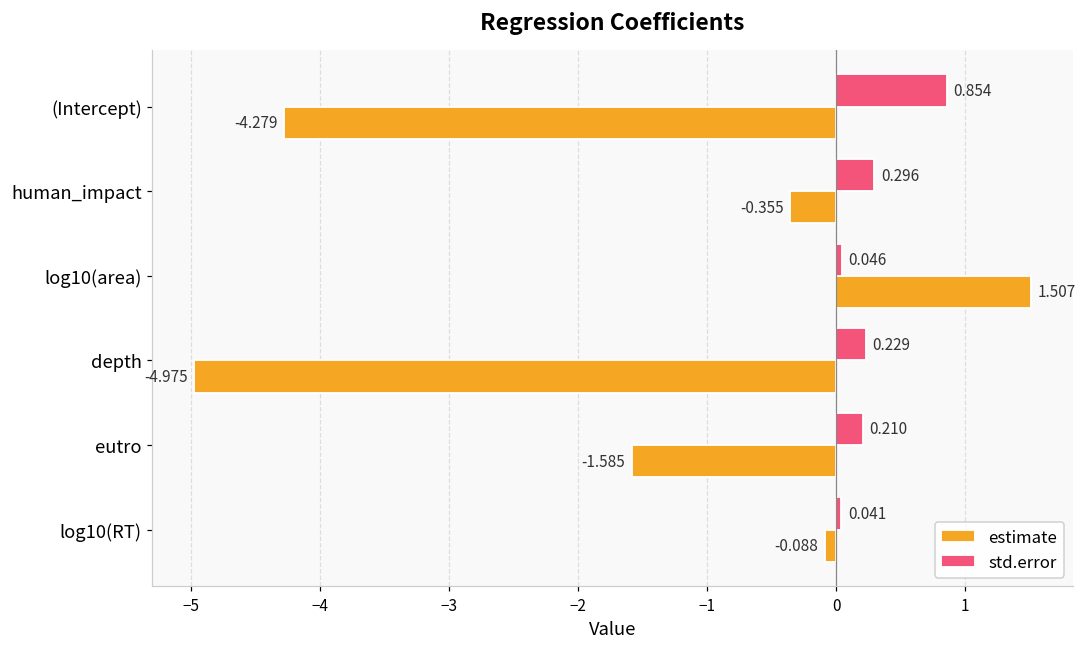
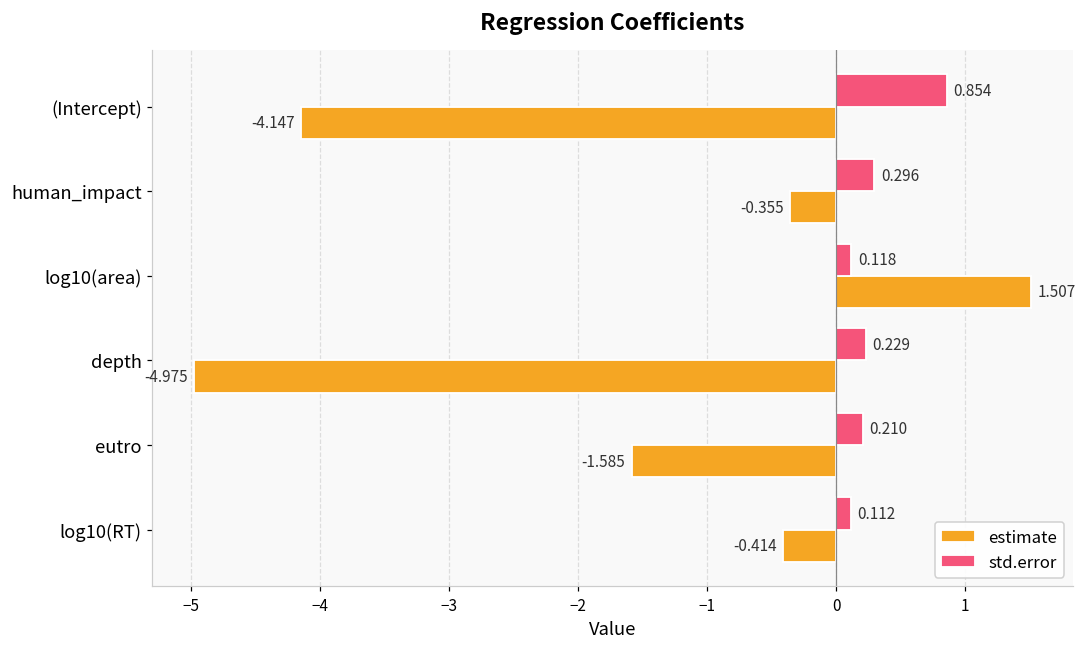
  {
    "estimate": {
-     "(Intercept)": -4.279,
+     "(Intercept)": -4.147,
      "human_impact": -0.355,
      "log10(area)": 1.507,
      "depth": -4.975,
      "eutro": -1.585,
-     "log10(RT)": -0.088
+     "log10(RT)": -0.414
    },
    "std.error": {
      "(Intercept)": 0.854,
      "human_impact": 0.296,
-     "log10(area)": 0.046,
+     "log10(area)": 0.118,
      "depth": 0.229,
      "eutro": 0.210,
-     "log10(RT)": 0.041
+     "log10(RT)": 0.112
    }
  }
